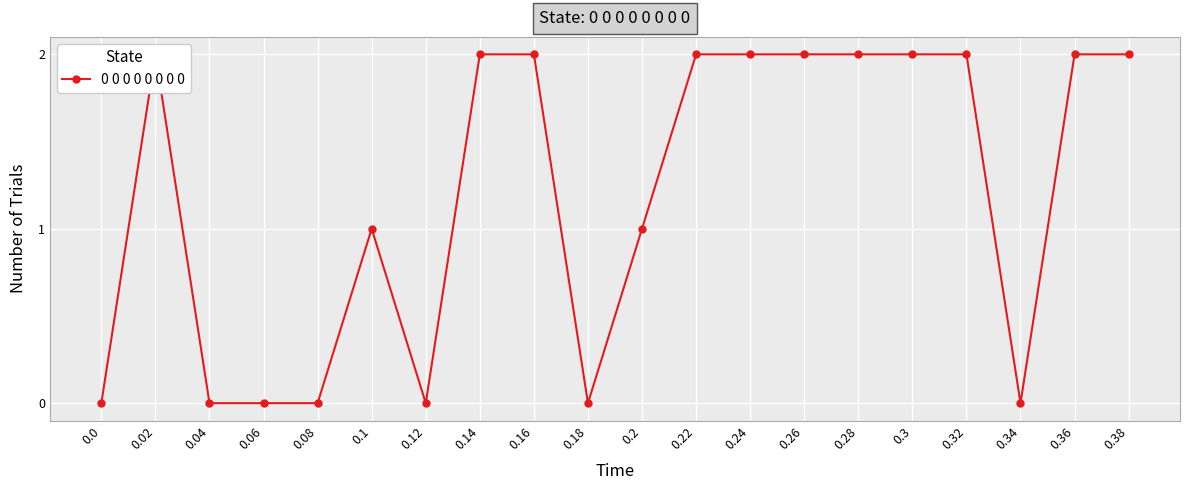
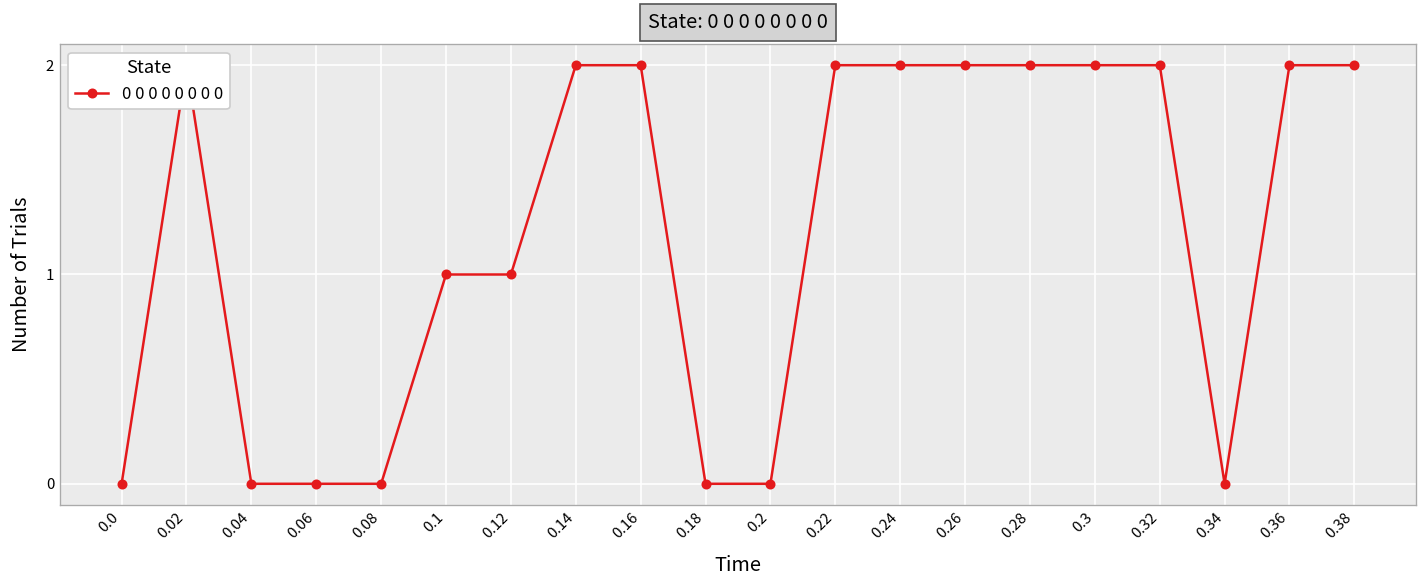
  {
    "0.0": 0,
    "0.04": 0,
    "0.06": 0,
    "0.08": 0,
    "0.1": 1,
-   "0.12": 0,
+   "0.12": 1,
    "0.14": 2,
    "0.16": 2,
    "0.18": 0,
-   "0.2": 1,
+   "0.2": 0,
    "0.22": 2,
    "0.24": 2,
    "0.26": 2,
    "0.28": 2,
    "0.3": 2,
    "0.32": 2,
    "0.34": 0,
    "0.36": 2,
    "0.38": 2
  }
